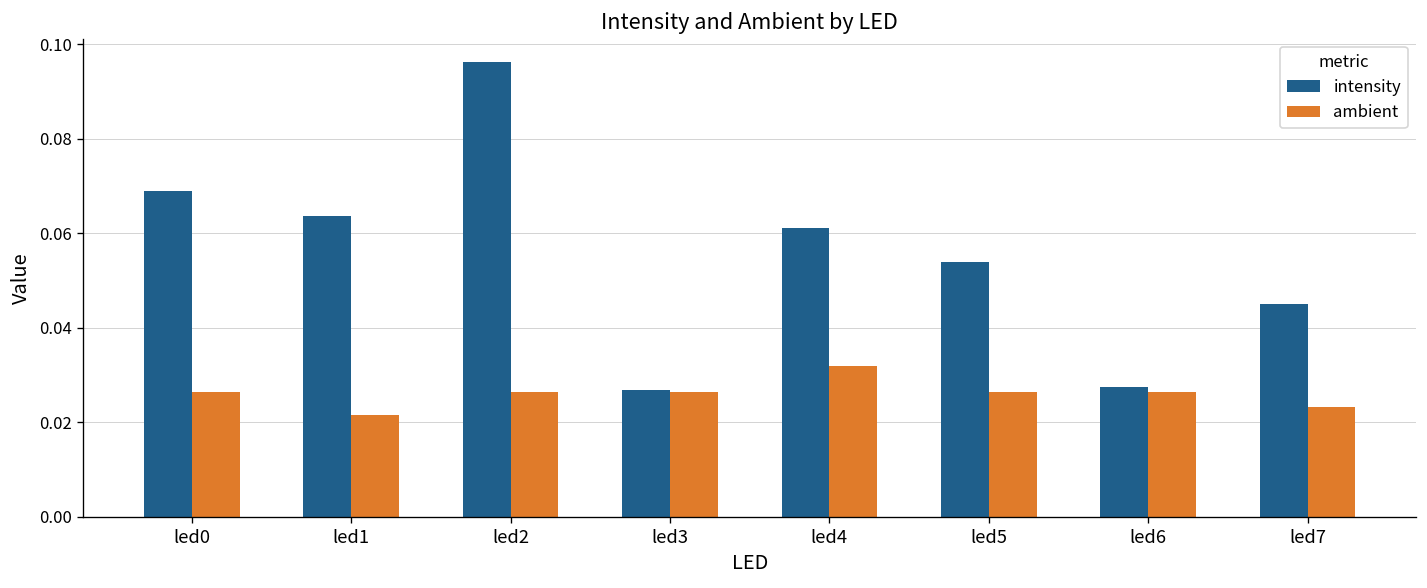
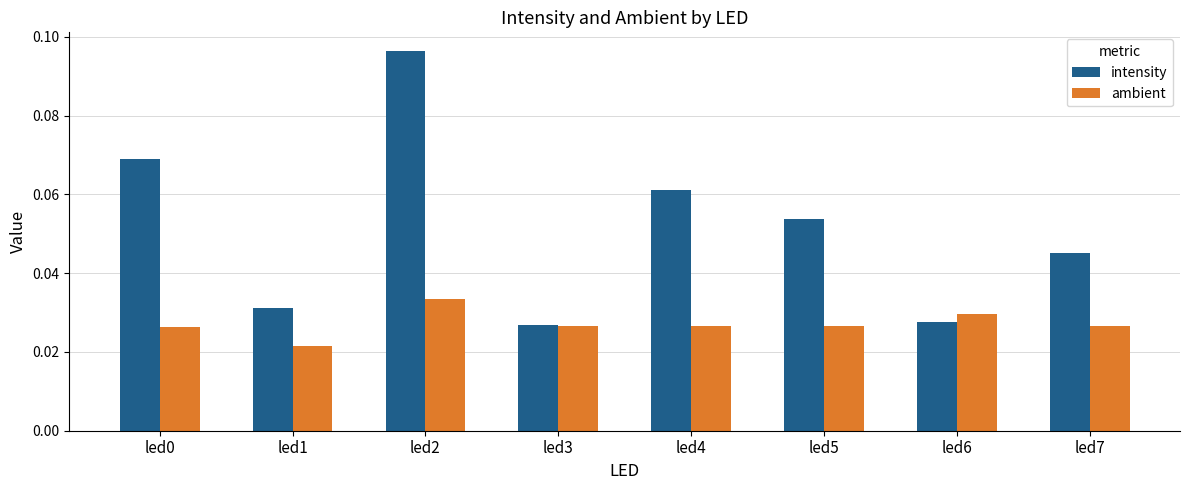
  {
    "intensity": {
      "led0": 0.069,
-     "led1": 0.064,
+     "led1": 0.031,
      "led2": 0.096,
      "led3": 0.027,
      "led4": 0.061,
      "led5": 0.054,
      "led6": 0.028,
      "led7": 0.045
    },
    "ambient": {
      "led0": 0.026,
      "led1": 0.021,
-     "led2": 0.026,
+     "led2": 0.033,
      "led3": 0.026,
-     "led4": 0.032,
+     "led4": 0.027,
      "led5": 0.027,
-     "led6": 0.027,
-     "led7": 0.023
+     "led6": 0.030,
+     "led7": 0.027
    }
  }
